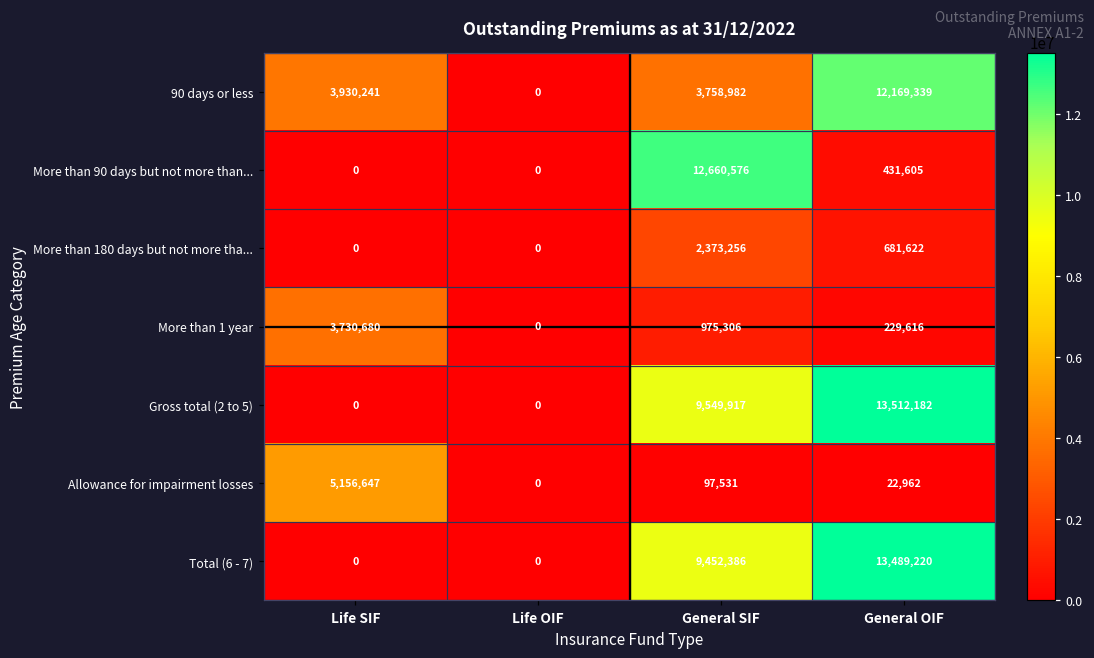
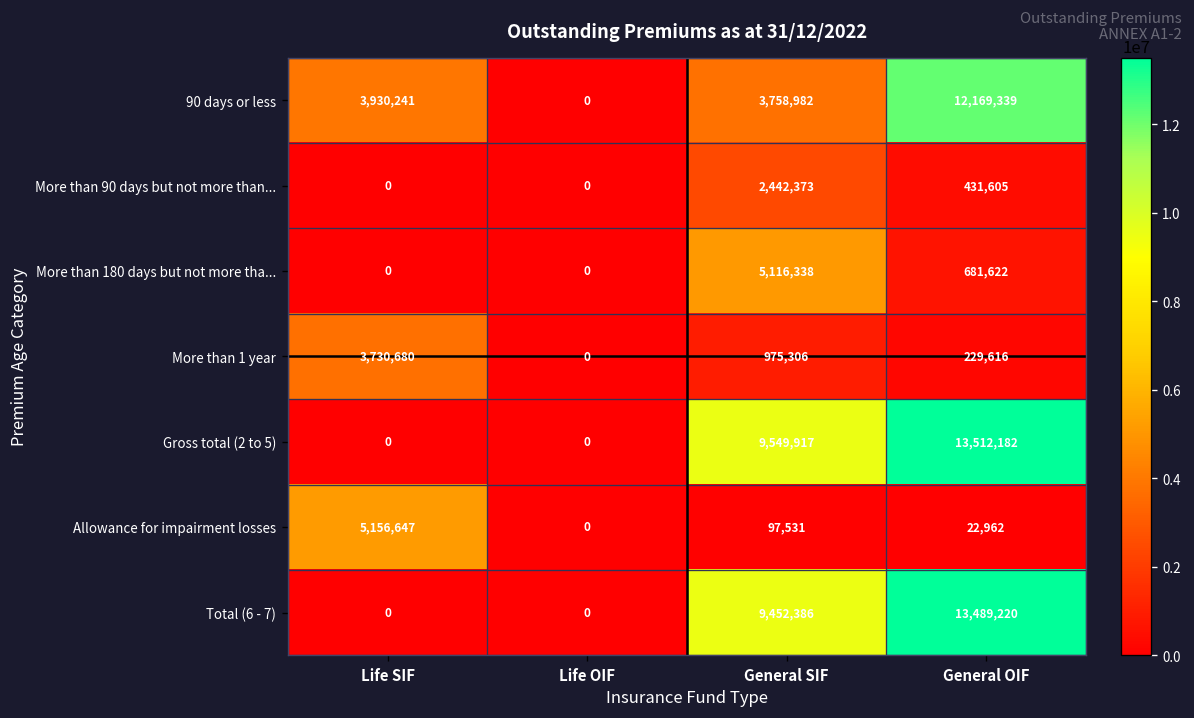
  {
    "90 days or less": {
      "Life SIF": "3,930,241",
      "Life OIF": "0",
      "General SIF": "3,758,982",
      "General OIF": "12,169,339"
    },
    "More than 90 days but not more than...": {
      "Life SIF": "0",
      "Life OIF": "0",
-     "General SIF": "12,660,576",
+     "General SIF": "2,442,373",
      "General OIF": "431,605"
    },
    "More than 180 days but not more tha...": {
      "Life SIF": "0",
      "Life OIF": "0",
-     "General SIF": "2,373,256",
+     "General SIF": "5,116,338",
      "General OIF": "681,622"
    },
    "More than 1 year": {
      "Life SIF": "3,730,680",
      "Life OIF": "0",
      "General SIF": "975,306",
      "General OIF": "229,616"
    },
    "Gross total (2 to 5)": {
      "Life SIF": "0",
      "Life OIF": "0",
      "General SIF": "9,549,917",
      "General OIF": "13,512,182"
    },
    "Allowance for impairment losses": {
      "Life SIF": "5,156,647",
      "Life OIF": "0",
      "General SIF": "97,531",
      "General OIF": "22,962"
    },
    "Total (6 - 7)": {
      "Life SIF": "0",
      "Life OIF": "0",
      "General SIF": "9,452,386",
      "General OIF": "13,489,220"
    }
  }
